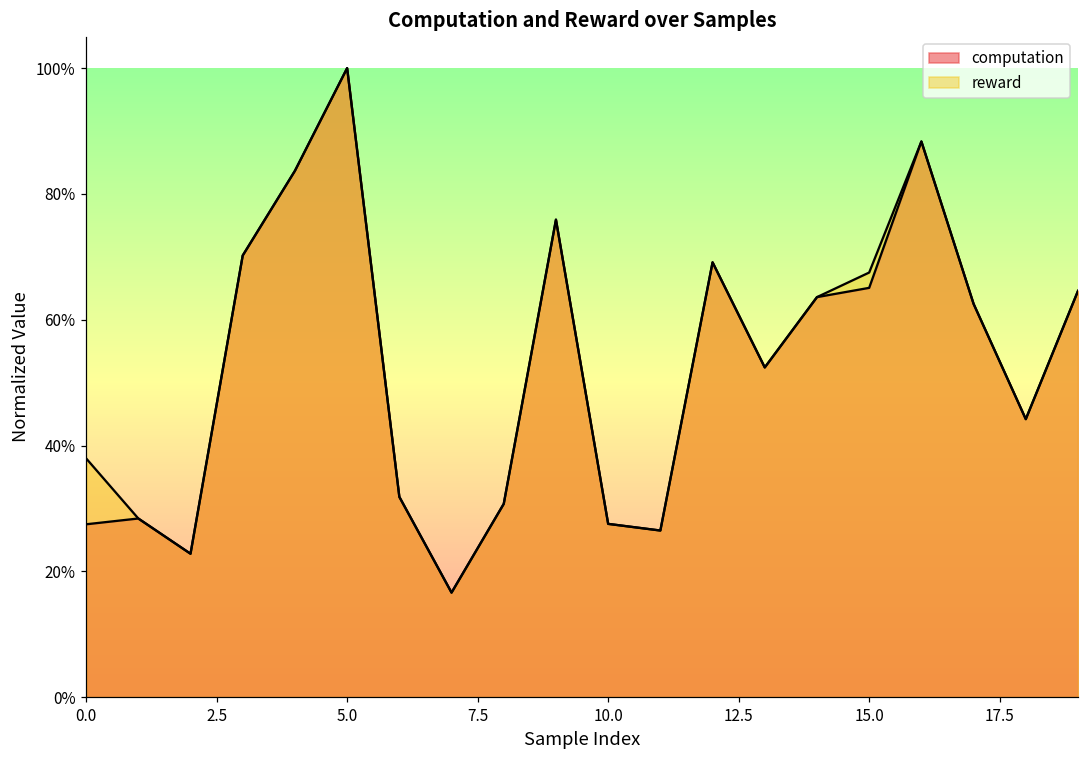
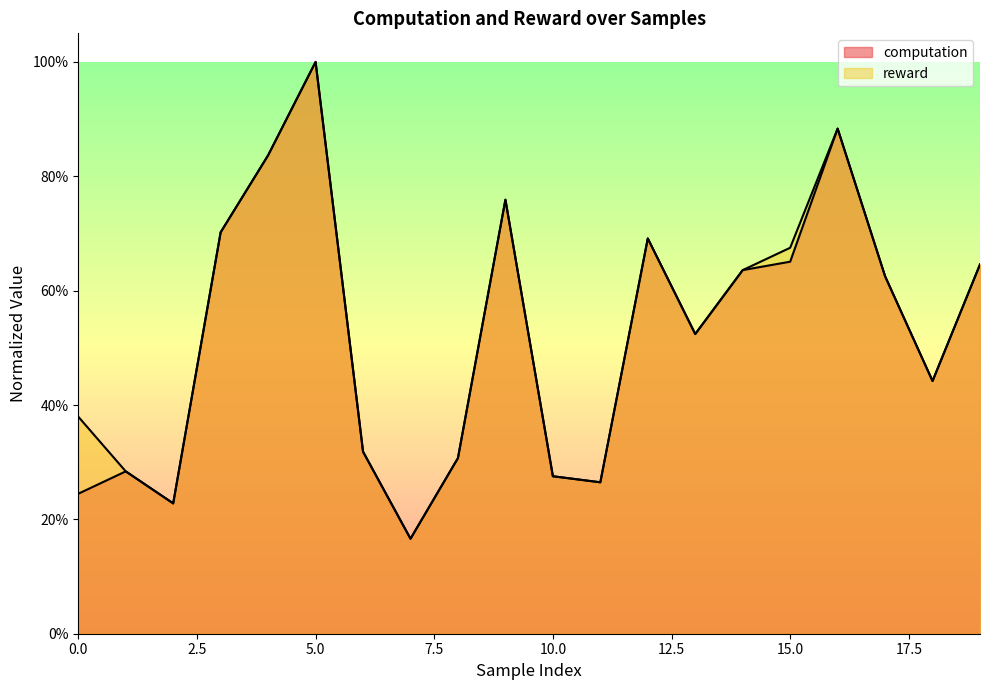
  {
    "computation": {
-     "0.0": "27%",
+     "0.0": "24%",
      "15.0": "65%"
    },
    "reward": {
      "0.0": "38%",
      "15.0": "67%"
    }
  }
